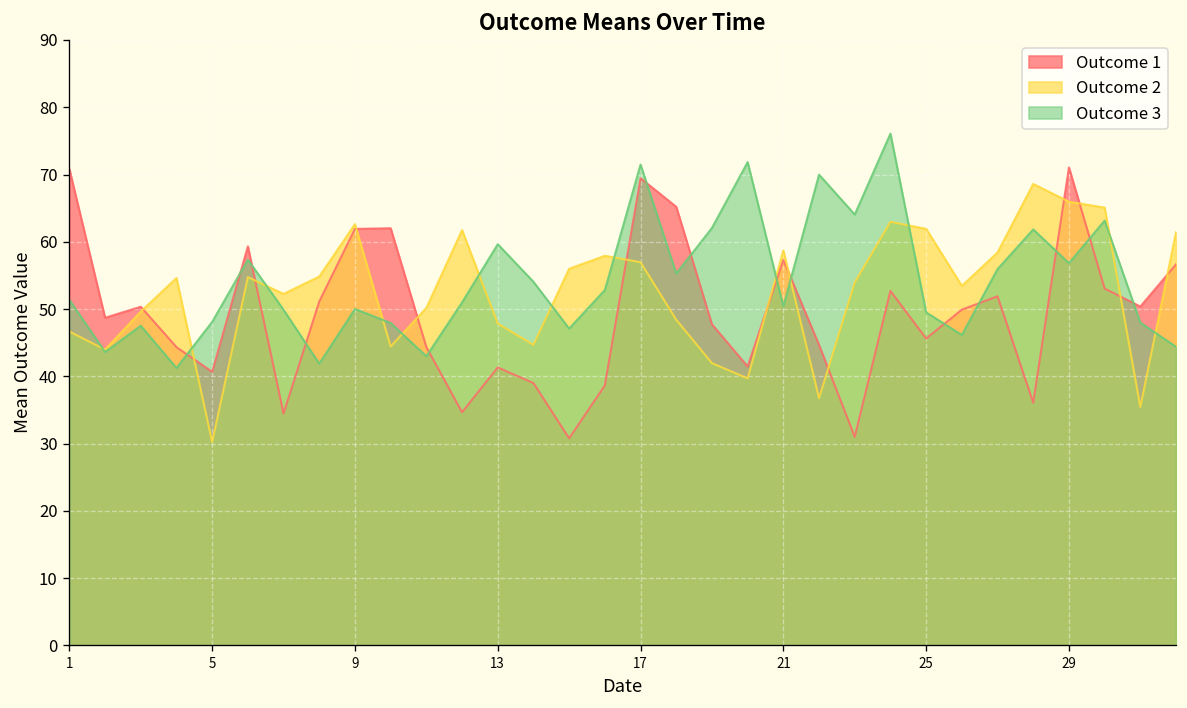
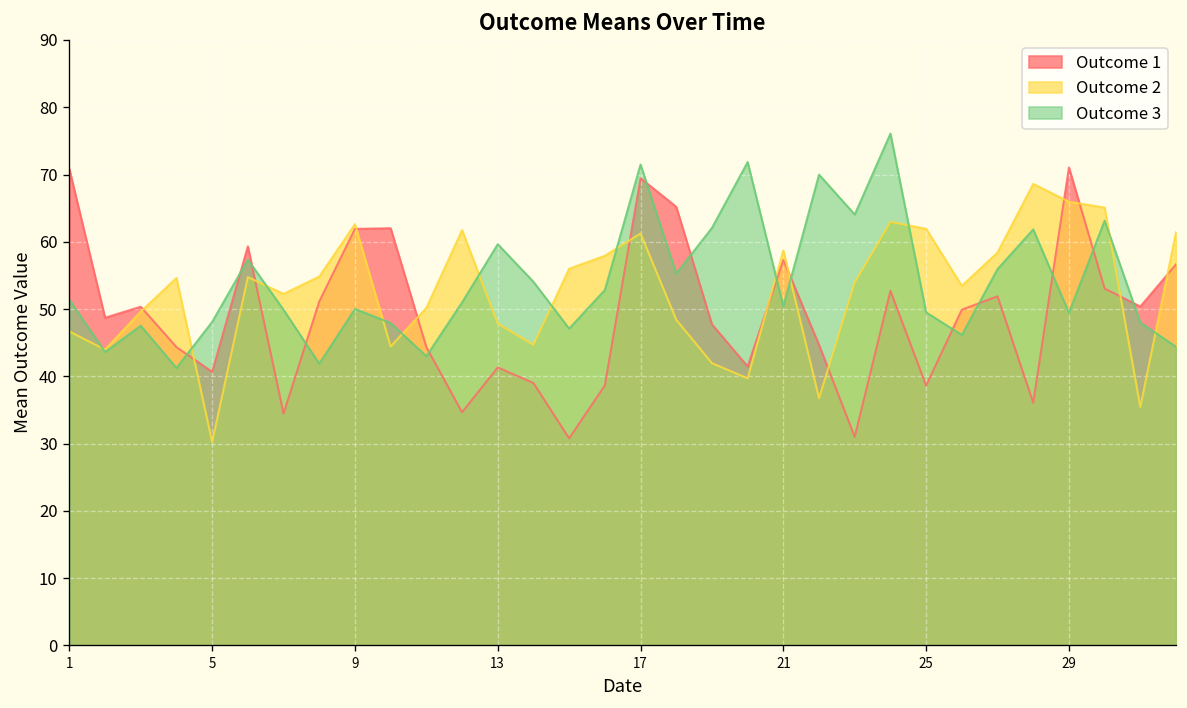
  {
    "Outcome 1": {
      "1": 71,
      "5": 41,
      "9": 62,
      "13": 41,
      "17": 69,
      "21": 57,
-     "25": 46,
+     "25": 39,
      "29": 71
    },
    "Outcome 2": {
      "1": 47,
      "5": 30,
      "9": 63,
      "13": 48,
-     "17": 57,
+     "17": 61,
      "21": 59,
      "25": 62,
      "29": 66
    },
    "Outcome 3": {
      "1": 51,
      "5": 48,
      "9": 50,
      "13": 60,
      "17": 71,
      "21": 50,
      "25": 50,
-     "29": 57
+     "29": 49
    }
  }
